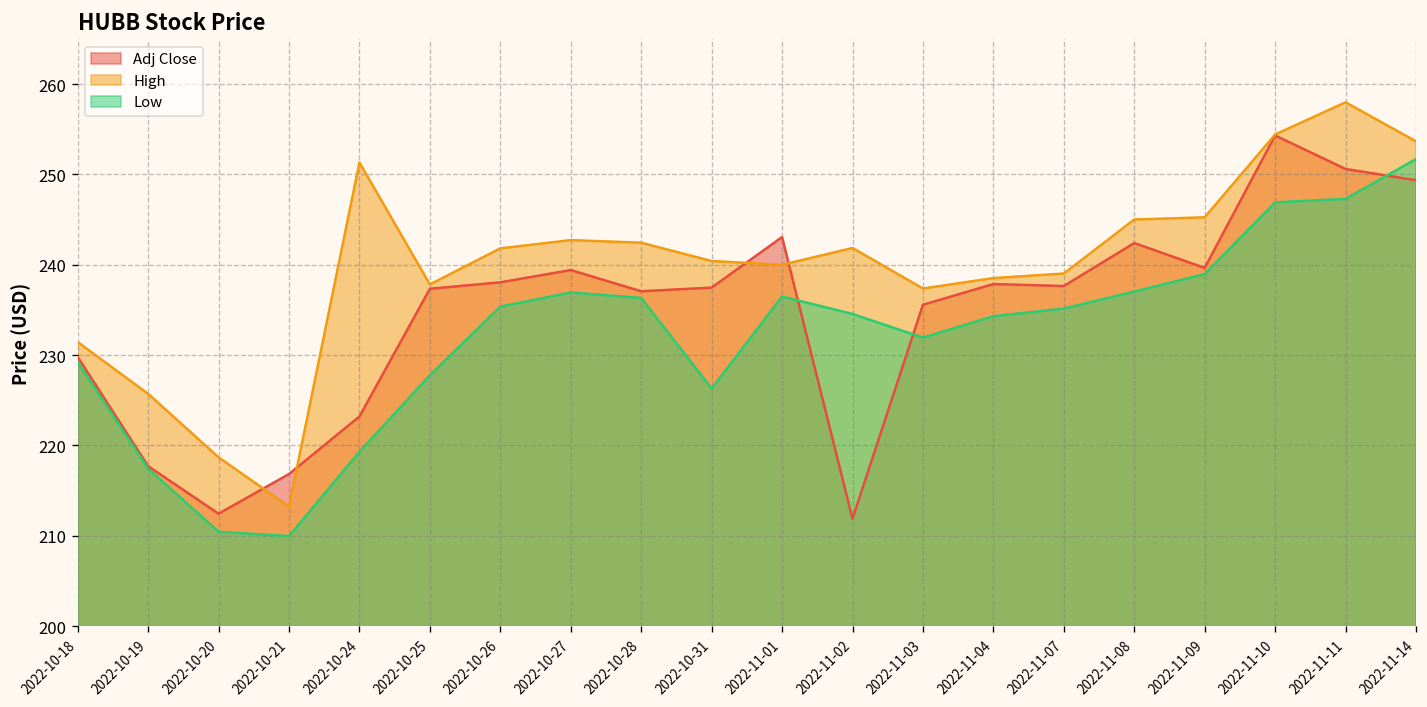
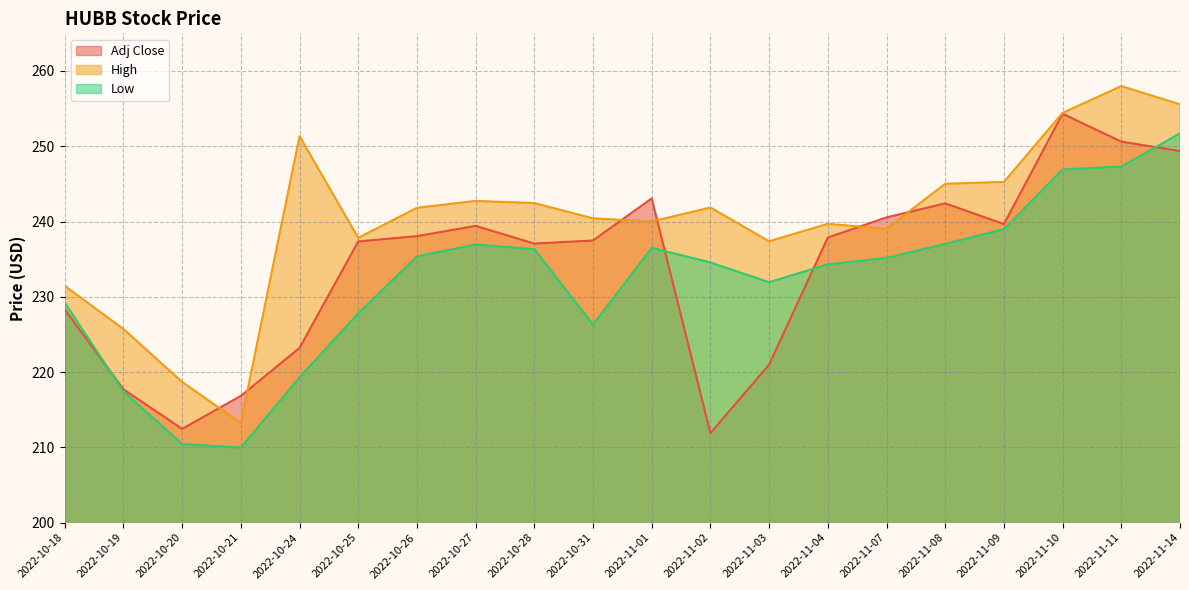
  {
    "Adj Close": {
-     "2022-10-18": 230,
+     "2022-10-18": 228,
      "2022-10-20": 212,
      "2022-10-21": 217,
      "2022-10-24": 223,
      "2022-10-25": 237,
      "2022-10-26": 238,
      "2022-10-27": 239,
      "2022-10-28": 237,
      "2022-10-31": 237,
      "2022-11-01": 243,
      "2022-11-02": 212,
-     "2022-11-03": 236,
+     "2022-11-03": 221,
      "2022-11-04": 238,
-     "2022-11-07": 238,
+     "2022-11-07": 241,
      "2022-11-08": 242,
      "2022-11-09": 240,
      "2022-11-11": 251,
      "2022-11-14": 249
    },
    "High": {
      "2022-10-18": 231,
      "2022-10-19": 226,
      "2022-10-20": 219,
      "2022-10-21": 213,
      "2022-10-24": 251,
      "2022-10-25": 238,
      "2022-10-26": 242,
      "2022-10-27": 243,
      "2022-10-28": 242,
      "2022-10-31": 240,
      "2022-11-01": 240,
      "2022-11-02": 242,
      "2022-11-03": 237,
-     "2022-11-04": 239,
+     "2022-11-04": 240,
      "2022-11-07": 239,
      "2022-11-08": 245,
      "2022-11-09": 245,
      "2022-11-11": 258,
-     "2022-11-14": 254
+     "2022-11-14": 256
    },
    "Low": {
      "2022-10-18": 229,
      "2022-10-20": 210,
      "2022-10-21": 210,
      "2022-10-24": 219,
      "2022-10-25": 228,
      "2022-10-26": 235,
      "2022-10-27": 237,
      "2022-10-28": 236,
      "2022-10-31": 226,
      "2022-11-01": 236,
      "2022-11-02": 235,
      "2022-11-03": 232,
      "2022-11-04": 234,
      "2022-11-07": 235,
      "2022-11-08": 237,
      "2022-11-09": 239,
      "2022-11-10": 247,
      "2022-11-11": 247,
      "2022-11-14": 252
    }
  }
